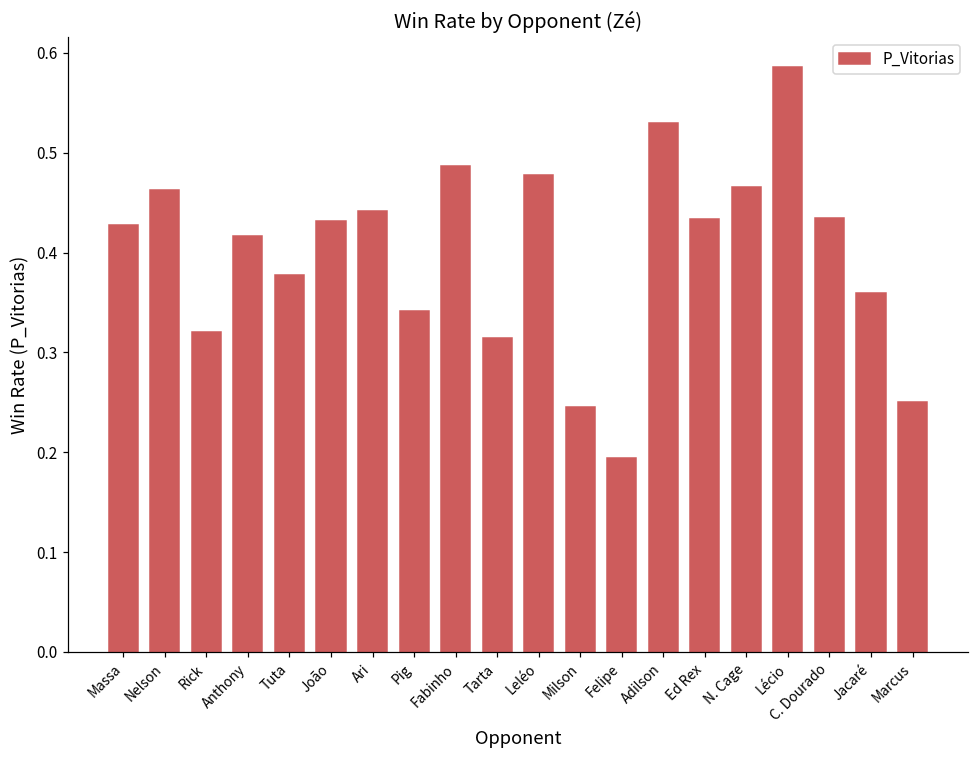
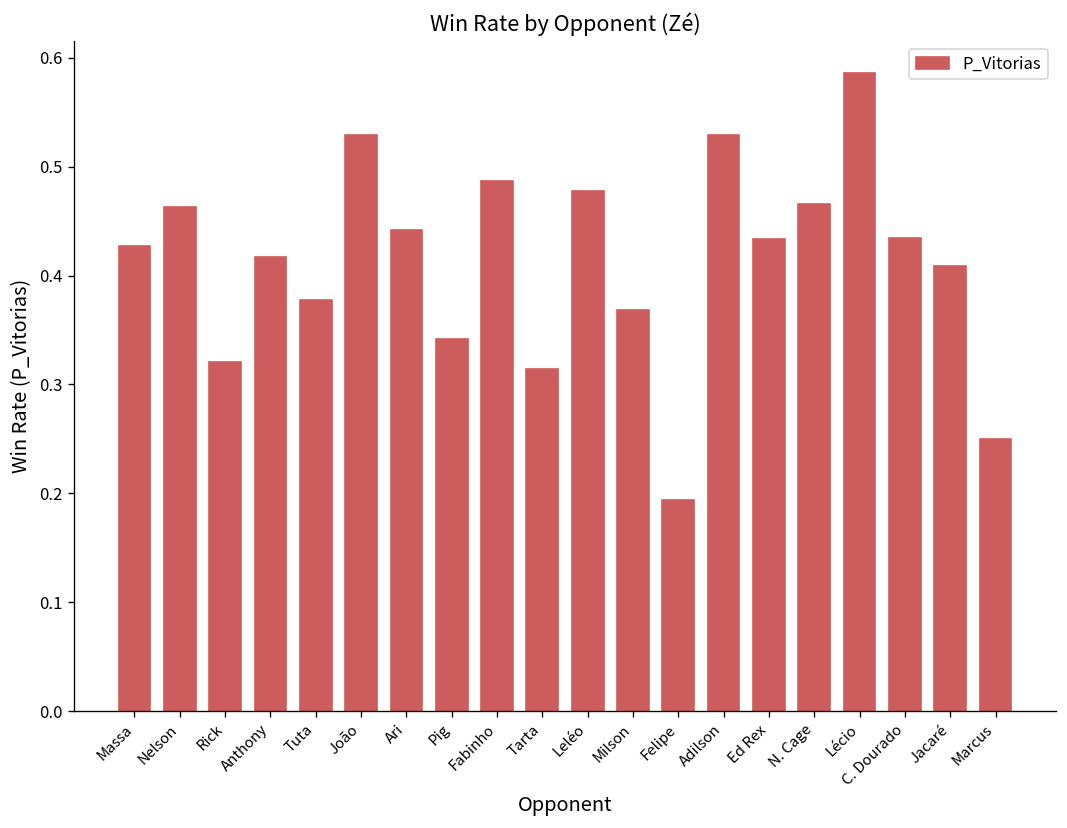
  {
    "Massa": 0.43,
    "Nelson": 0.46,
    "Rick": 0.32,
    "Anthony": 0.42,
    "Tuta": 0.38,
-   "João": 0.43,
+   "João": 0.53,
    "Ari": 0.44,
    "Pig": 0.34,
    "Fabinho": 0.49,
    "Tarta": 0.31,
    "Leléo": 0.48,
-   "Milson": 0.25,
+   "Milson": 0.37,
    "Felipe": 0.19,
    "Adilson": 0.53,
    "Ed Rex": 0.43,
    "N. Cage": 0.47,
    "Lécio": 0.59,
    "C. Dourado": 0.43,
-   "Jacaré": 0.36,
+   "Jacaré": 0.41,
    "Marcus": 0.25
  }
